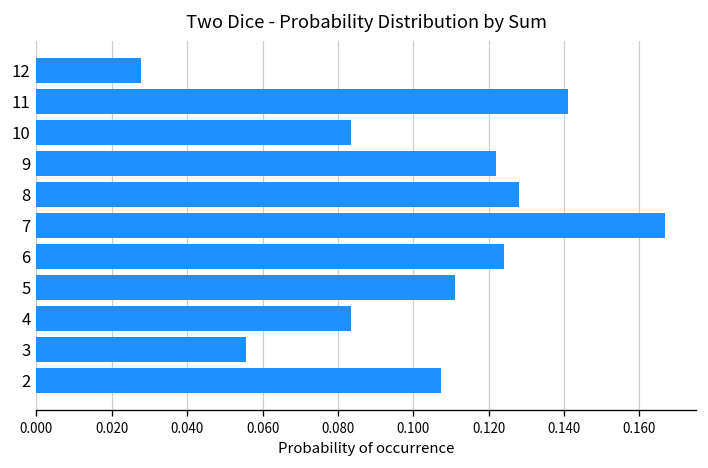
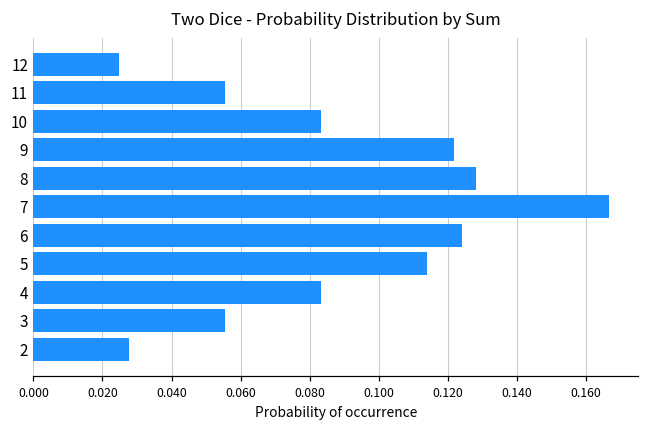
  {
-   "12": 0.028,
-   "11": 0.141,
+   "12": 0.025,
+   "11": 0.056,
    "10": 0.083,
    "9": 0.122,
    "8": 0.128,
    "7": 0.167,
    "6": 0.124,
-   "5": 0.111,
+   "5": 0.114,
    "4": 0.083,
    "3": 0.056,
-   "2": 0.107
+   "2": 0.028
  }
